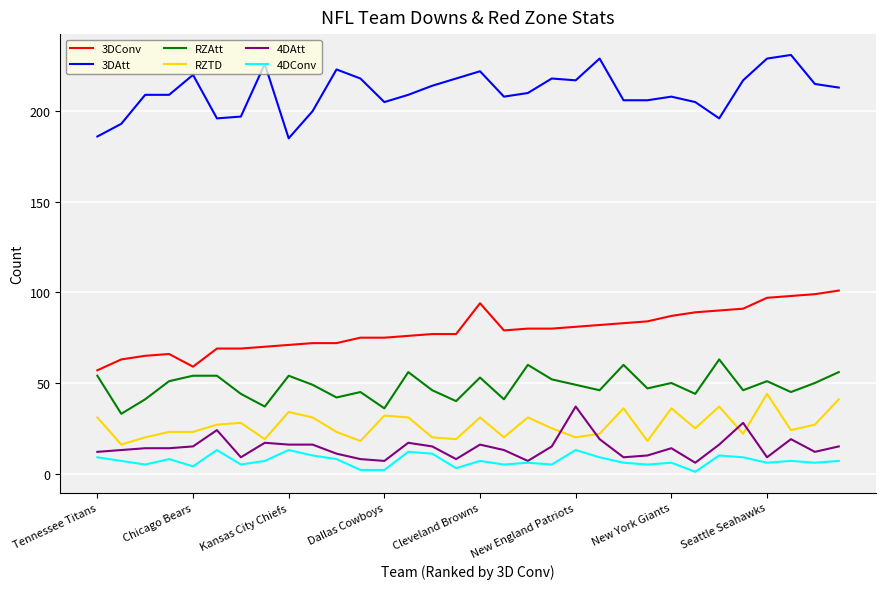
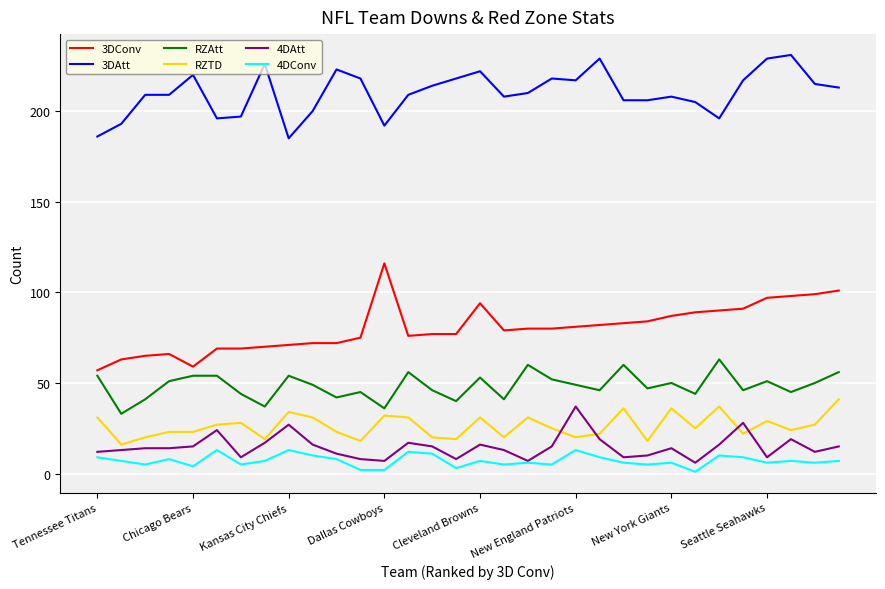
  {
    "3DConv": {
      "Tennessee Titans": 57,
      "Chicago Bears": 59,
      "Kansas City Chiefs": 71,
-     "Dallas Cowboys": 75,
+     "Dallas Cowboys": 116,
      "Cleveland Browns": 94,
      "New England Patriots": 81,
      "New York Giants": 87,
      "Seattle Seahawks": 97
    },
    "3DAtt": {
      "Tennessee Titans": 186,
      "Chicago Bears": 220,
      "Kansas City Chiefs": 185,
-     "Dallas Cowboys": 205,
+     "Dallas Cowboys": 192,
      "Cleveland Browns": 222,
      "New England Patriots": 217,
      "New York Giants": 208,
      "Seattle Seahawks": 229
    },
    "RZAtt": {
      "Tennessee Titans": 54,
      "Chicago Bears": 54,
      "Kansas City Chiefs": 54,
      "Dallas Cowboys": 36,
      "Cleveland Browns": 53,
      "New England Patriots": 49,
      "New York Giants": 50,
      "Seattle Seahawks": 51
    },
    "RZTD": {
      "Tennessee Titans": 31,
      "Chicago Bears": 23,
      "Kansas City Chiefs": 34,
      "Dallas Cowboys": 32,
      "Cleveland Browns": 31,
      "New England Patriots": 20,
      "New York Giants": 36,
-     "Seattle Seahawks": 44
+     "Seattle Seahawks": 29
    },
    "4DAtt": {
      "Tennessee Titans": 12,
      "Chicago Bears": 15,
-     "Kansas City Chiefs": 16,
+     "Kansas City Chiefs": 27,
      "Dallas Cowboys": 7,
      "Cleveland Browns": 16,
      "New England Patriots": 37,
      "New York Giants": 14,
      "Seattle Seahawks": 9
    },
    "4DConv": {
      "Tennessee Titans": 9,
      "Chicago Bears": 4,
      "Kansas City Chiefs": 13,
      "Dallas Cowboys": 2,
      "Cleveland Browns": 7,
      "New England Patriots": 13,
      "New York Giants": 6,
      "Seattle Seahawks": 6
    }
  }
